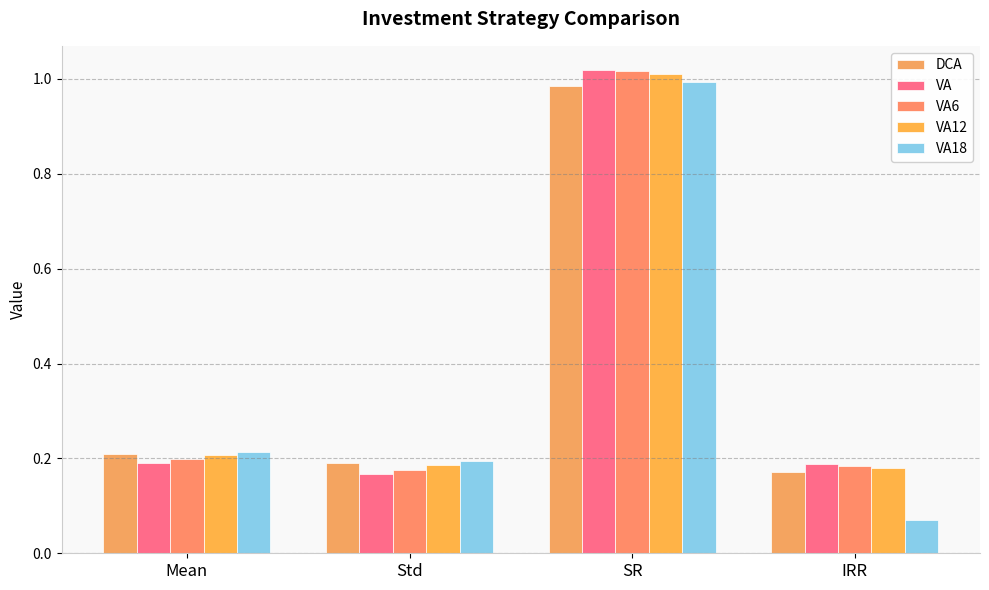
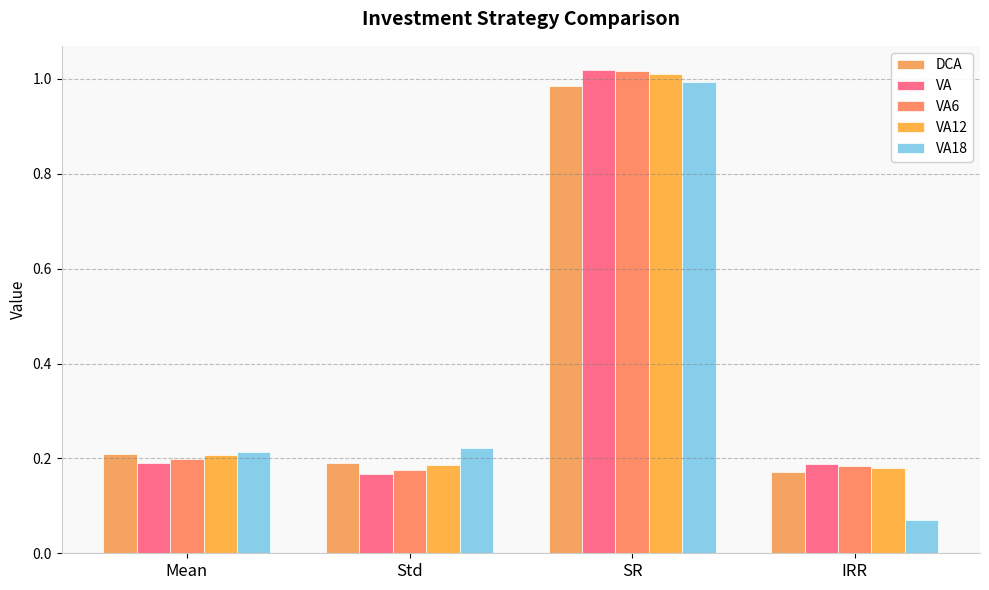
  {
    "VA18": {
      "Mean": 0.21,
-     "Std": 0.20,
+     "Std": 0.22,
      "SR": 0.99,
      "IRR": 0.07
    }
  }
